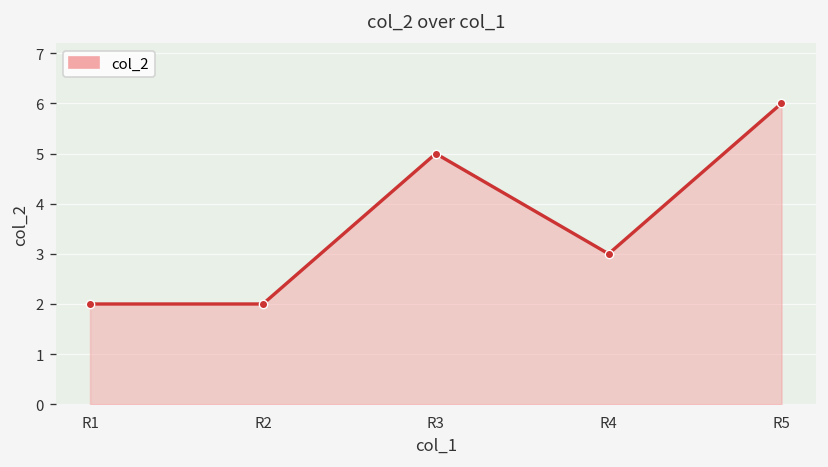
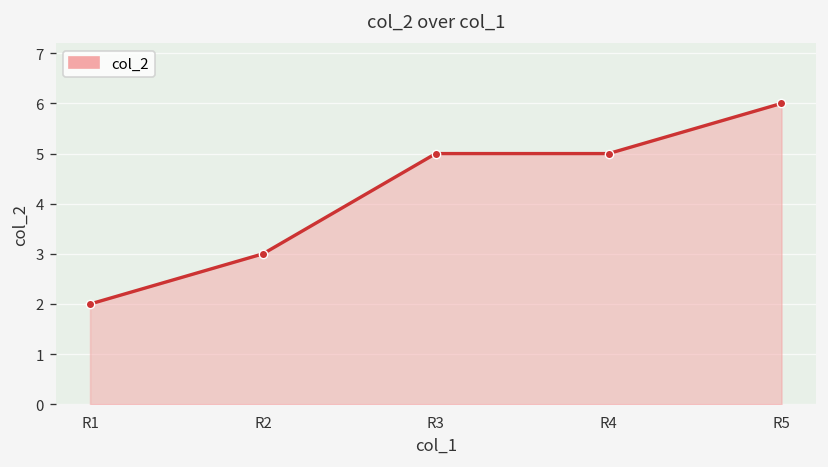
  {
    "R1": 2,
-   "R2": 2,
+   "R2": 3,
    "R3": 5,
-   "R4": 3,
+   "R4": 5,
    "R5": 6
  }
